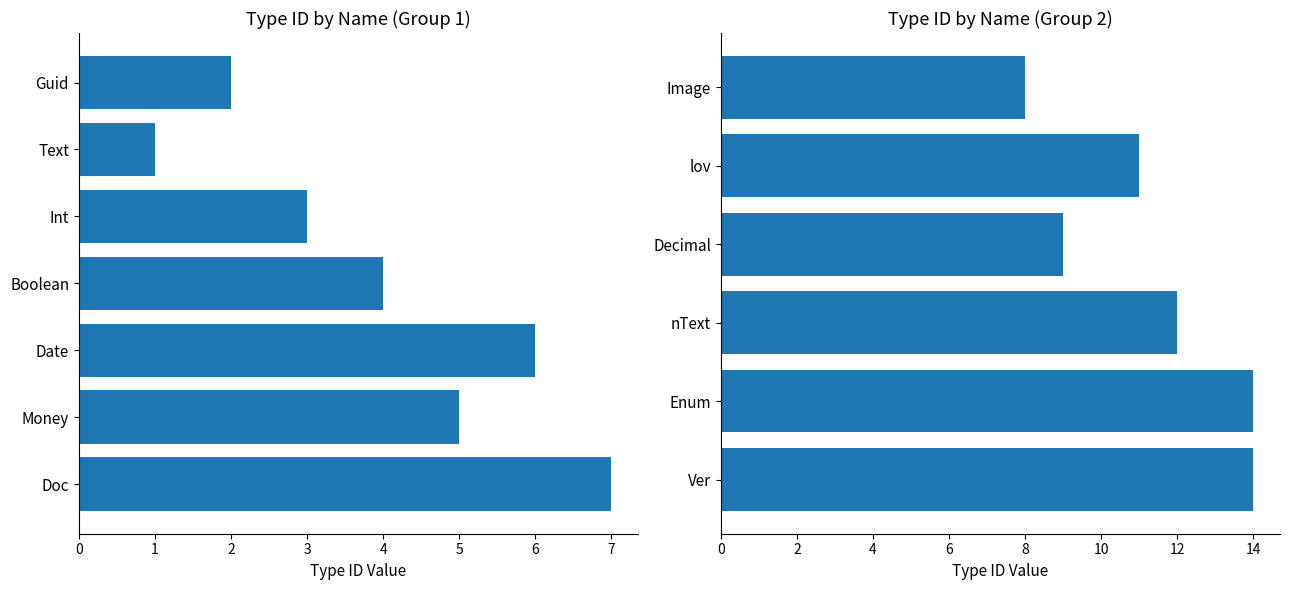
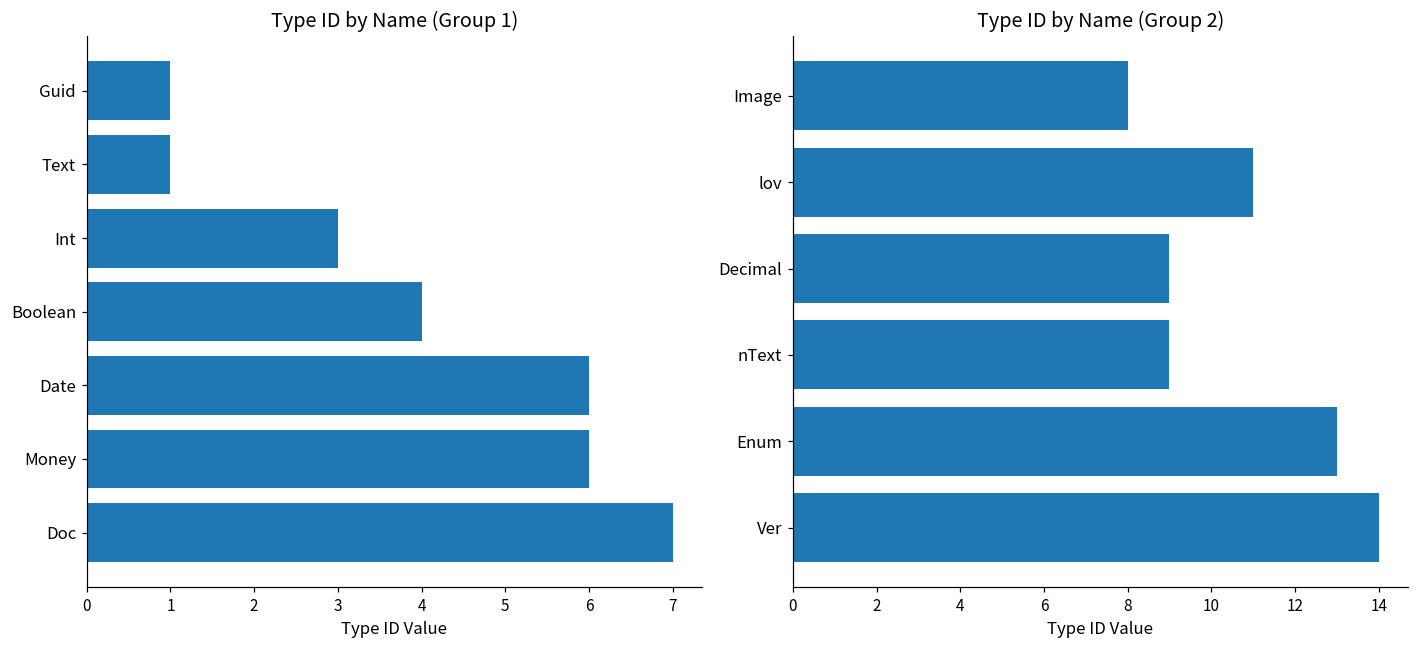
  {
    "Type ID by Name (Group 1)": {
-     "Guid": 2,
+     "Guid": 1,
      "Text": 1,
      "Int": 3,
      "Boolean": 4,
      "Date": 6,
-     "Money": 5,
+     "Money": 6,
      "Doc": 7
    },
    "Type ID by Name (Group 2)": {
      "Image": 8,
      "lov": 11,
      "Decimal": 9,
-     "nText": 12,
-     "Enum": 14,
+     "nText": 9,
+     "Enum": 13,
      "Ver": 14
    }
  }
